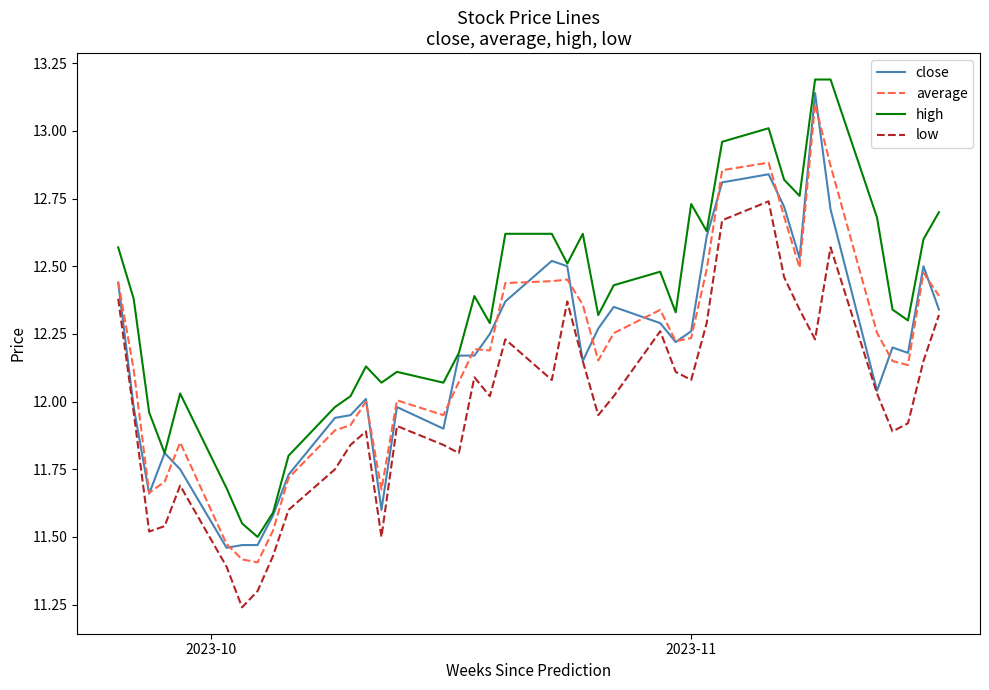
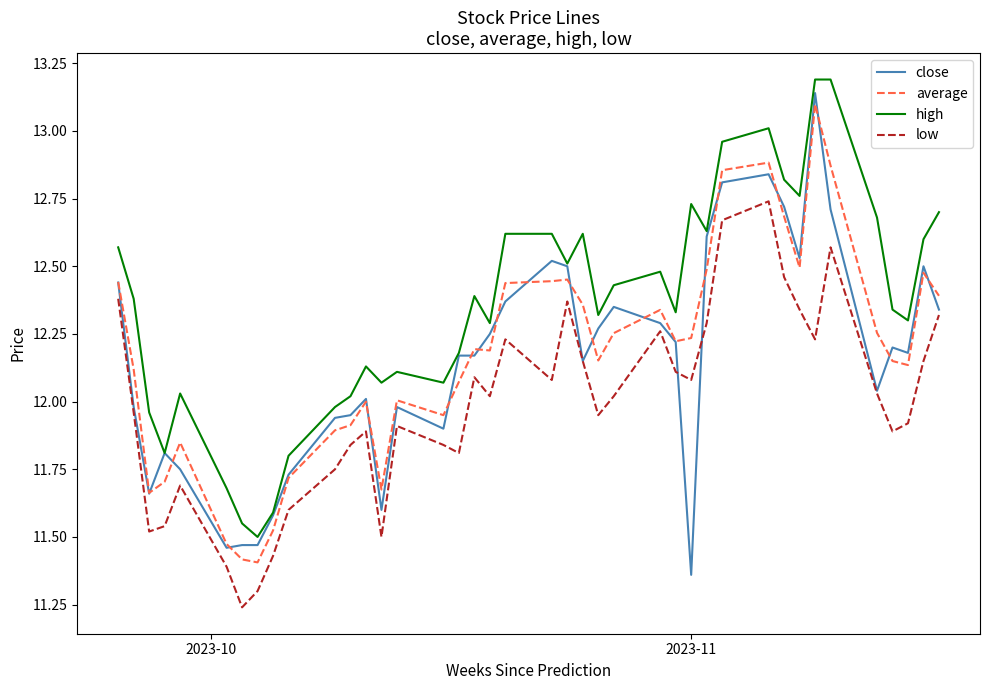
  {
    "close": {
-     "2023-11": 12.26
+     "2023-11": 11.36
    },
    "average": {
      "2023-11": 12.24
    },
    "high": {
      "2023-11": 12.73
    },
    "low": {
      "2023-11": 12.08
    }
  }
